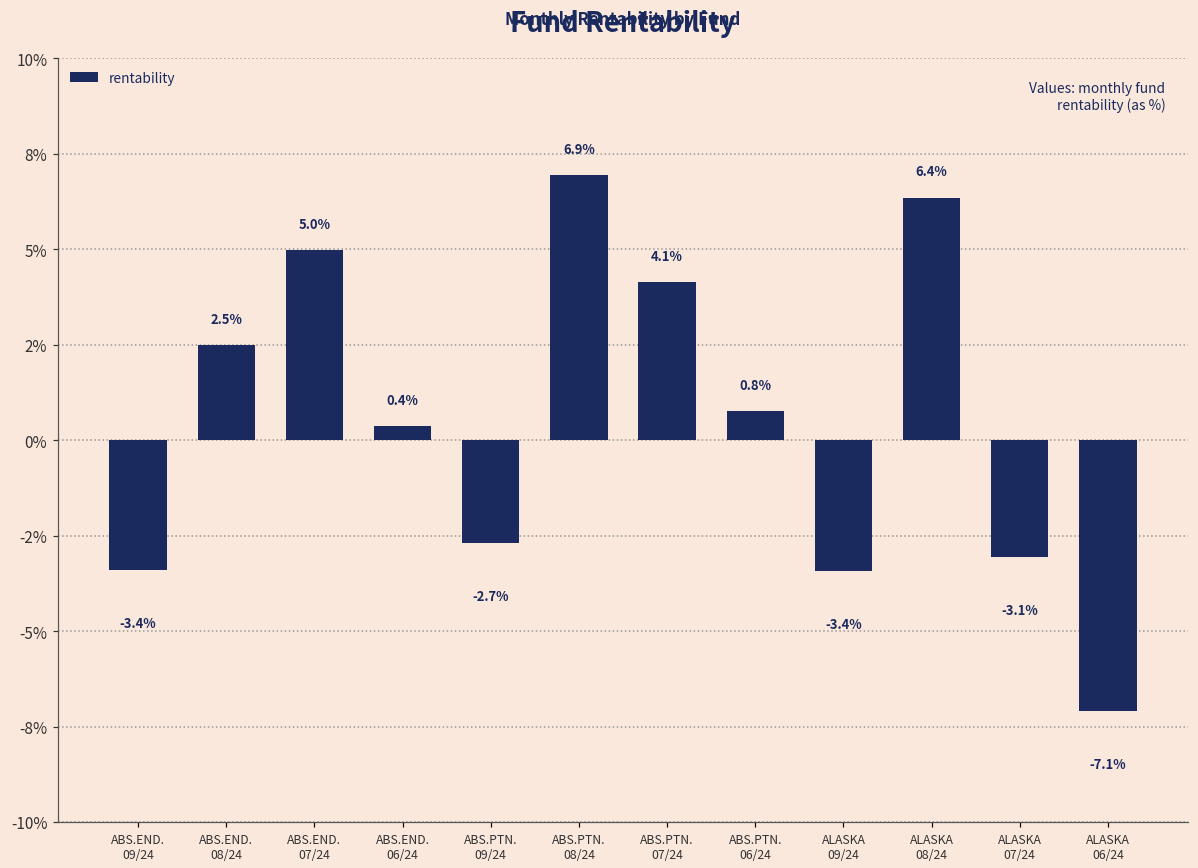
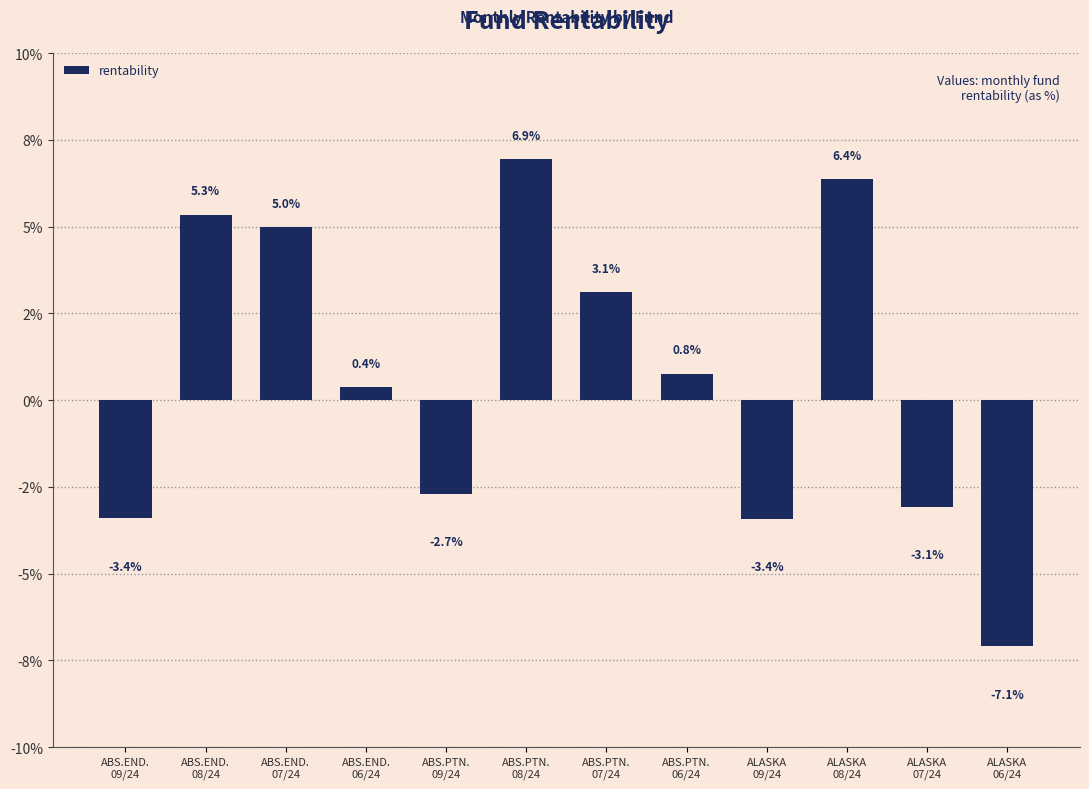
  {
-   "ABS.END. 08/24": "2.5%",
+   "ABS.END. 08/24": "5.3%",
    "ABS.END. 07/24": "5.0%",
    "ABS.END. 06/24": "0.4%",
    "ABS.PTN. 08/24": "6.9%",
-   "ABS.PTN. 07/24": "4.1%",
+   "ABS.PTN. 07/24": "3.1%",
    "ABS.PTN. 06/24": "0.8%",
    "ALASKA 08/24": "6.4%"
  }
